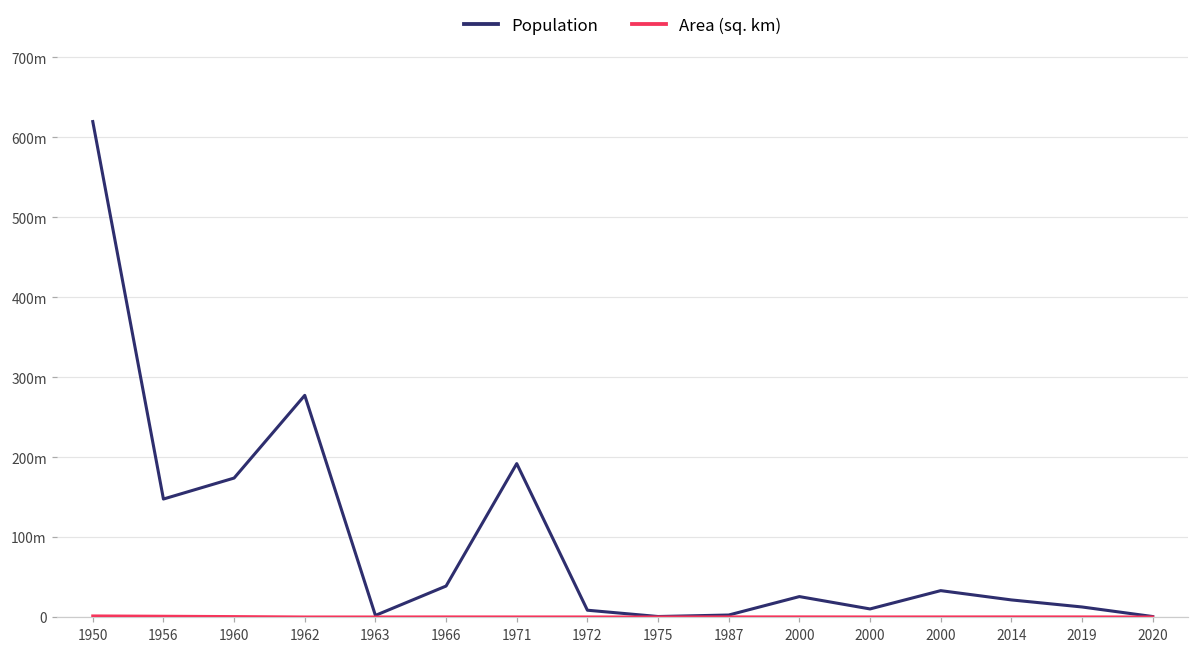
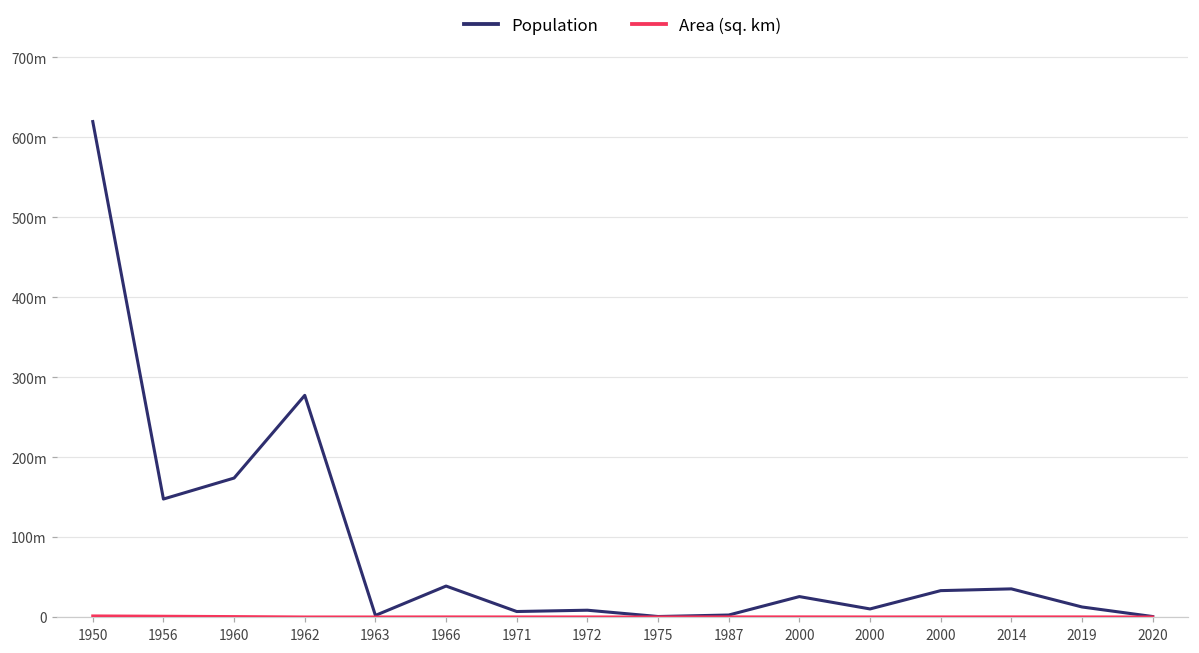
  {
    "Population": {
      "1950": "620m",
      "1956": "150m",
      "1960": "170m",
      "1962": "280m",
      "1966": "40m",
-     "1971": "190m",
+     "1971": "10m",
      "1972": "10m",
-     "2014": "20m",
+     "2014": "40m",
      "2019": "10m"
    },
    "Area (sq. km)": {
      "1950": "0m",
      "1956": "0m",
      "1960": "0m",
      "1962": "0m",
      "1966": "0m",
      "1971": "0m",
      "1972": "0m",
      "2014": "0m",
      "2019": "0m"
    }
  }
